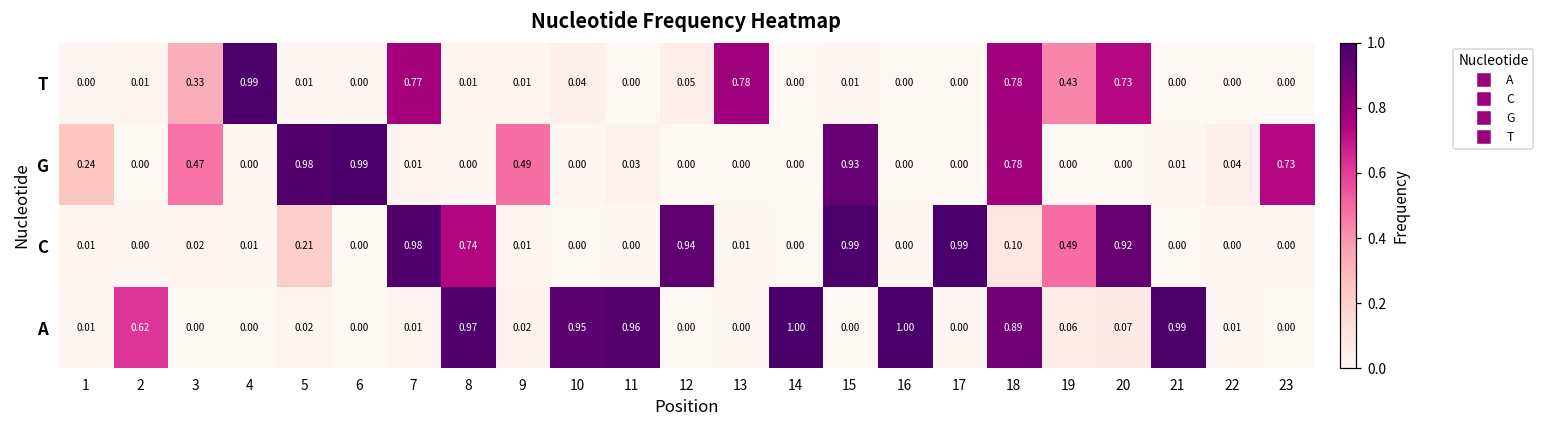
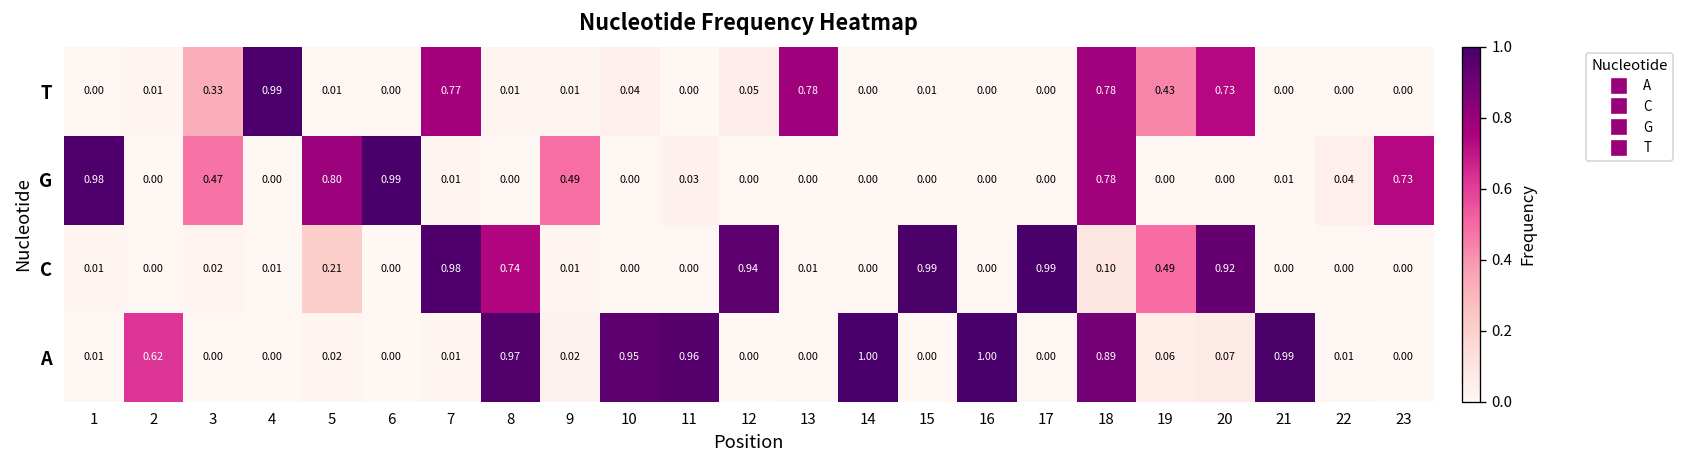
  {
    "T": {
      "1": 0.00,
      "2": 0.01,
      "3": 0.33,
      "4": 0.99,
      "5": 0.01,
      "6": 0.00,
      "7": 0.77,
      "8": 0.01,
      "9": 0.01,
      "10": 0.04,
      "11": 0.00,
      "12": 0.05,
      "13": 0.78,
      "14": 0.00,
      "15": 0.01,
      "16": 0.00,
      "17": 0.00,
      "18": 0.78,
      "19": 0.43,
      "20": 0.73,
      "21": 0.00,
      "22": 0.00,
      "23": 0.00
    },
    "G": {
-     "1": 0.24,
+     "1": 0.98,
      "2": 0.00,
      "3": 0.47,
      "4": 0.00,
-     "5": 0.98,
+     "5": 0.80,
      "6": 0.99,
      "7": 0.01,
      "8": 0.00,
      "9": 0.49,
      "10": 0.00,
      "11": 0.03,
      "12": 0.00,
      "13": 0.00,
      "14": 0.00,
-     "15": 0.93,
+     "15": 0.00,
      "16": 0.00,
      "17": 0.00,
      "18": 0.78,
      "19": 0.00,
      "20": 0.00,
      "21": 0.01,
      "22": 0.04,
      "23": 0.73
    },
    "C": {
      "1": 0.01,
      "2": 0.00,
      "3": 0.02,
      "4": 0.01,
      "5": 0.21,
      "6": 0.00,
      "7": 0.98,
      "8": 0.74,
      "9": 0.01,
      "10": 0.00,
      "11": 0.00,
      "12": 0.94,
      "13": 0.01,
      "14": 0.00,
      "15": 0.99,
      "16": 0.00,
      "17": 0.99,
      "18": 0.10,
      "19": 0.49,
      "20": 0.92,
      "21": 0.00,
      "22": 0.00,
      "23": 0.00
    },
    "A": {
      "1": 0.01,
      "2": 0.62,
      "3": 0.00,
      "4": 0.00,
      "5": 0.02,
      "6": 0.00,
      "7": 0.01,
      "8": 0.97,
      "9": 0.02,
      "10": 0.95,
      "11": 0.96,
      "12": 0.00,
      "13": 0.00,
      "14": 1.00,
      "15": 0.00,
      "16": 1.00,
      "17": 0.00,
      "18": 0.89,
      "19": 0.06,
      "20": 0.07,
      "21": 0.99,
      "22": 0.01,
      "23": 0.00
    }
  }
